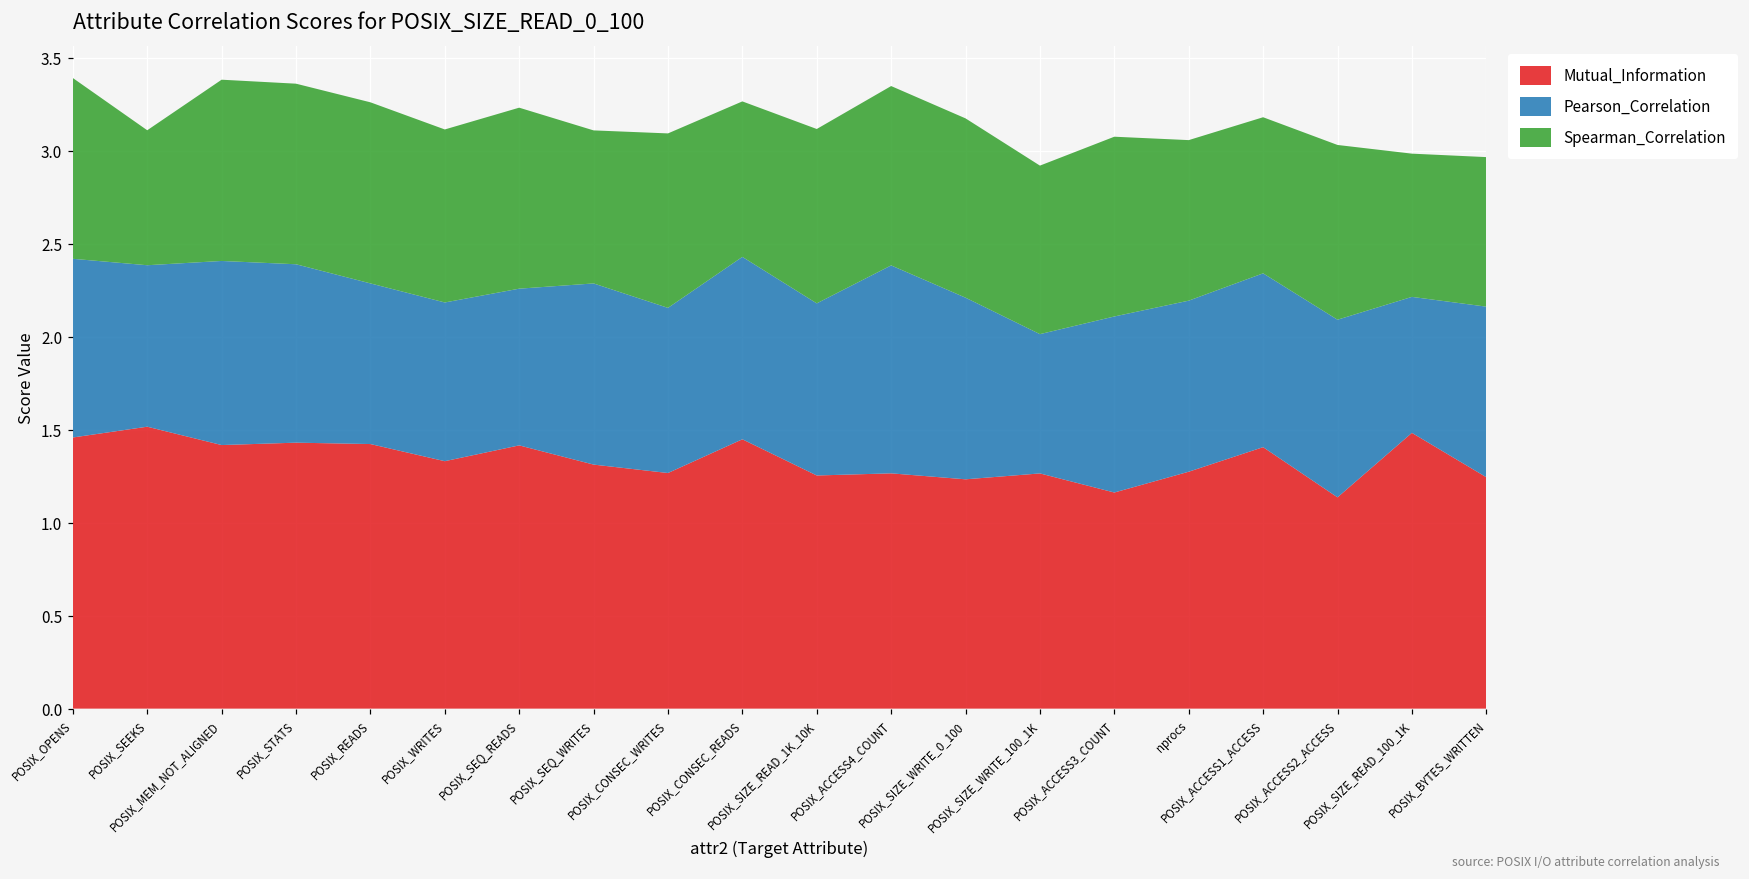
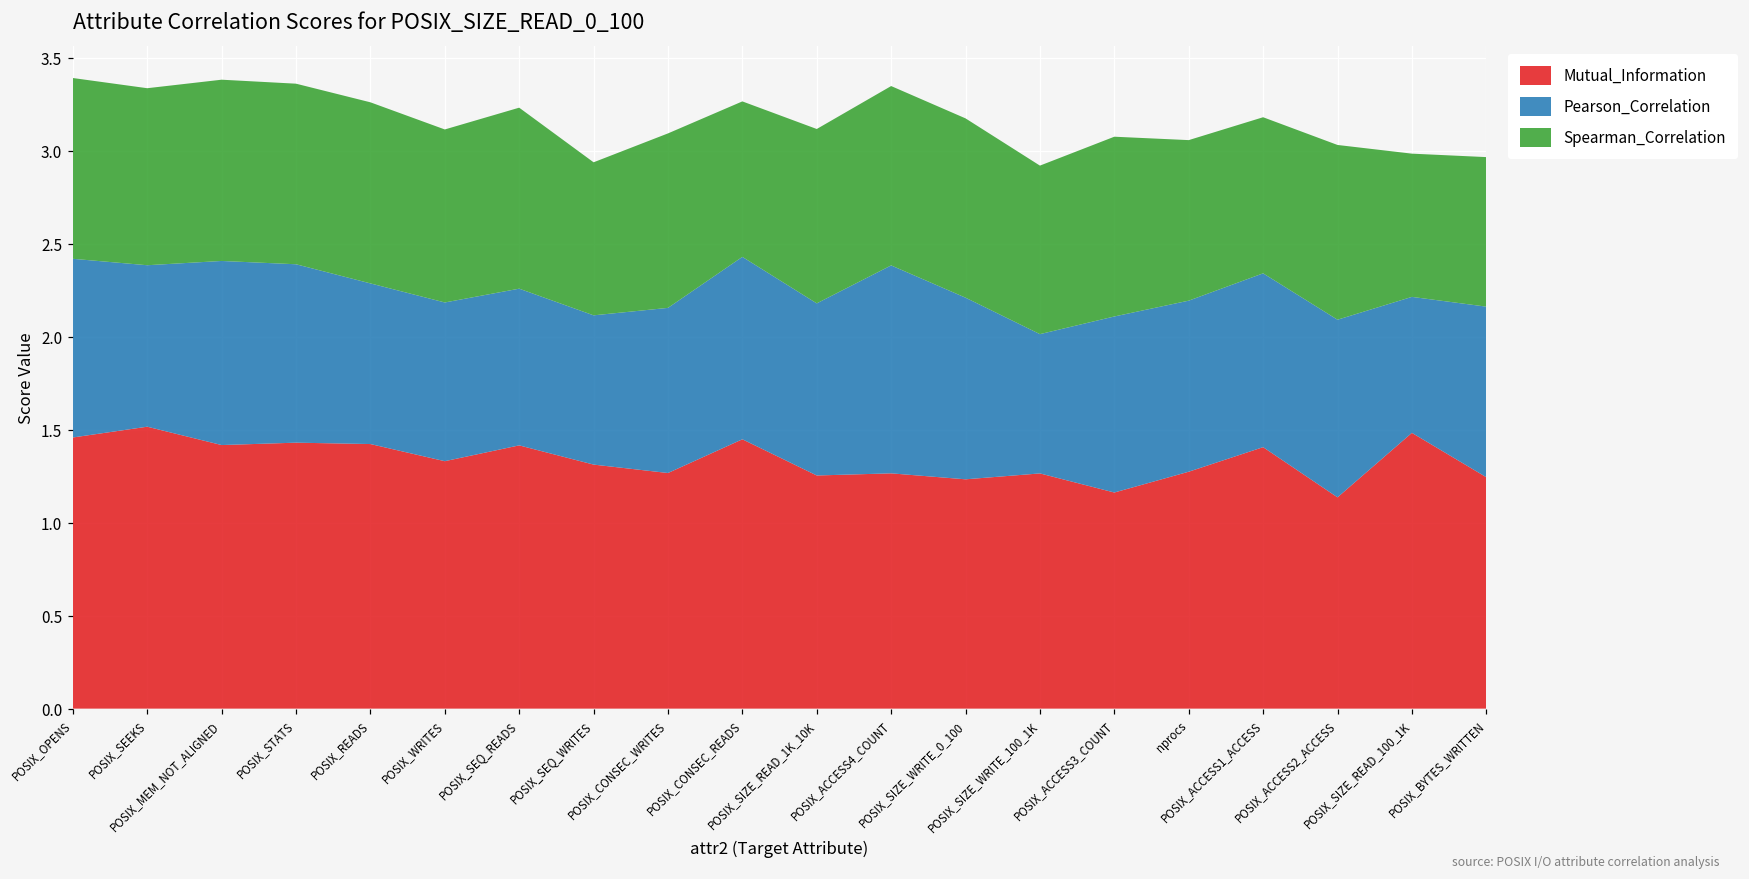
  {
    "Mutual_Information": {
      "POSIX_OPENS": 1.46,
      "POSIX_SEEKS": 1.52,
      "POSIX_MEM_NOT_ALIGNED": 1.42,
      "POSIX_STATS": 1.43,
      "POSIX_READS": 1.42,
      "POSIX_WRITES": 1.33,
      "POSIX_SEQ_READS": 1.42,
      "POSIX_SEQ_WRITES": 1.31,
      "POSIX_CONSEC_WRITES": 1.27,
      "POSIX_CONSEC_READS": 1.45,
      "POSIX_SIZE_READ_1K_10K": 1.25,
      "POSIX_ACCESS4_COUNT": 1.27,
      "POSIX_SIZE_WRITE_0_100": 1.23,
      "POSIX_SIZE_WRITE_100_1K": 1.27,
      "POSIX_ACCESS3_COUNT": 1.16,
      "nprocs": 1.28,
      "POSIX_ACCESS1_ACCESS": 1.41,
      "POSIX_ACCESS2_ACCESS": 1.14,
      "POSIX_SIZE_READ_100_1K": 1.48,
      "POSIX_BYTES_WRITTEN": 1.25
    },
    "Pearson_Correlation": {
      "POSIX_OPENS": 0.96,
      "POSIX_SEEKS": 0.87,
      "POSIX_MEM_NOT_ALIGNED": 0.99,
      "POSIX_STATS": 0.96,
      "POSIX_READS": 0.86,
      "POSIX_WRITES": 0.85,
      "POSIX_SEQ_READS": 0.84,
-     "POSIX_SEQ_WRITES": 0.97,
+     "POSIX_SEQ_WRITES": 0.80,
      "POSIX_CONSEC_WRITES": 0.89,
      "POSIX_CONSEC_READS": 0.98,
      "POSIX_SIZE_READ_1K_10K": 0.93,
      "POSIX_ACCESS4_COUNT": 1.12,
      "POSIX_SIZE_WRITE_0_100": 0.98,
      "POSIX_SIZE_WRITE_100_1K": 0.75,
      "POSIX_ACCESS3_COUNT": 0.95,
      "nprocs": 0.92,
      "POSIX_ACCESS1_ACCESS": 0.94,
      "POSIX_ACCESS2_ACCESS": 0.96,
      "POSIX_SIZE_READ_100_1K": 0.73,
      "POSIX_BYTES_WRITTEN": 0.92
    },
    "Spearman_Correlation": {
      "POSIX_OPENS": 0.97,
-     "POSIX_SEEKS": 0.73,
+     "POSIX_SEEKS": 0.95,
      "POSIX_MEM_NOT_ALIGNED": 0.98,
      "POSIX_STATS": 0.97,
      "POSIX_READS": 0.97,
      "POSIX_WRITES": 0.93,
      "POSIX_SEQ_READS": 0.97,
      "POSIX_SEQ_WRITES": 0.82,
      "POSIX_CONSEC_WRITES": 0.94,
      "POSIX_CONSEC_READS": 0.84,
      "POSIX_SIZE_READ_1K_10K": 0.94,
      "POSIX_ACCESS4_COUNT": 0.97,
      "POSIX_SIZE_WRITE_0_100": 0.96,
      "POSIX_SIZE_WRITE_100_1K": 0.91,
      "POSIX_ACCESS3_COUNT": 0.97,
      "nprocs": 0.86,
      "POSIX_ACCESS1_ACCESS": 0.84,
      "POSIX_ACCESS2_ACCESS": 0.94,
      "POSIX_SIZE_READ_100_1K": 0.77,
      "POSIX_BYTES_WRITTEN": 0.80
    }
  }
